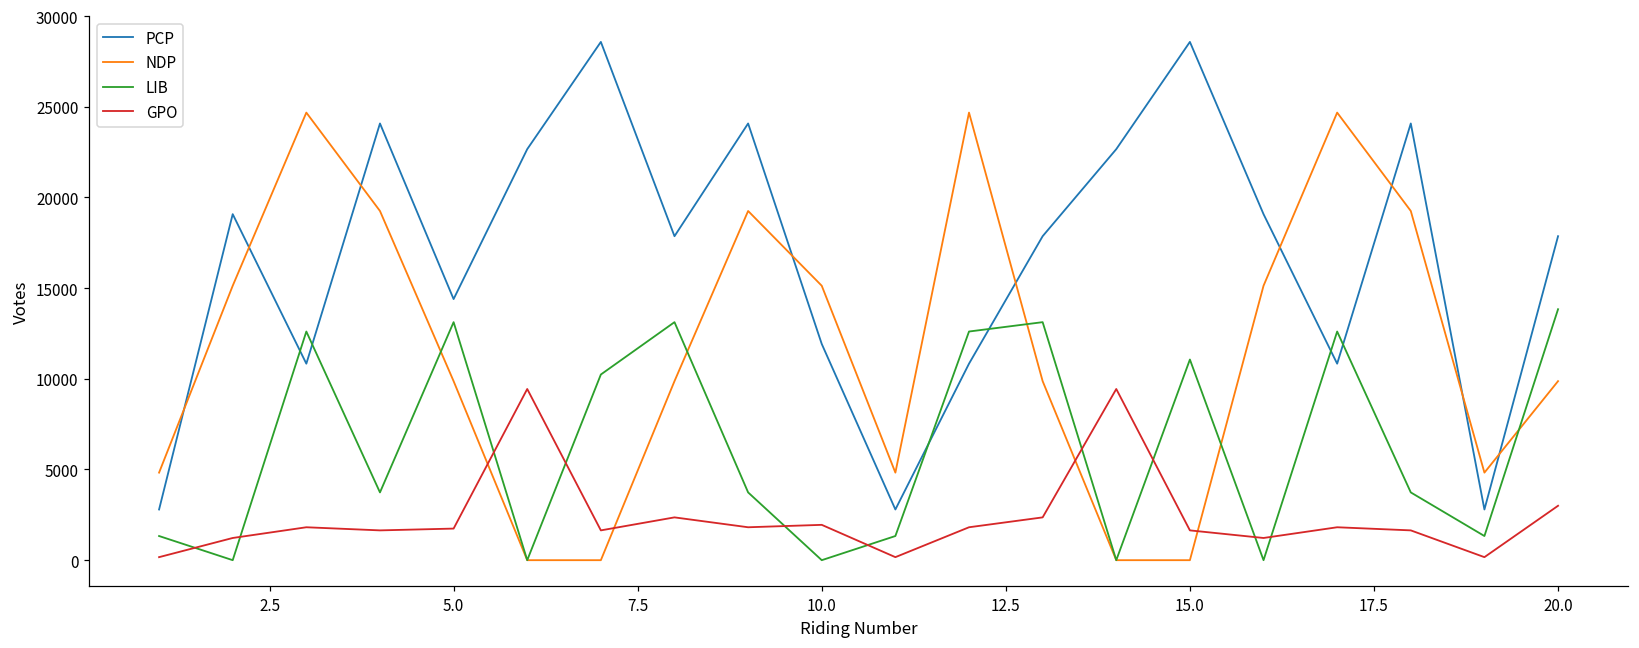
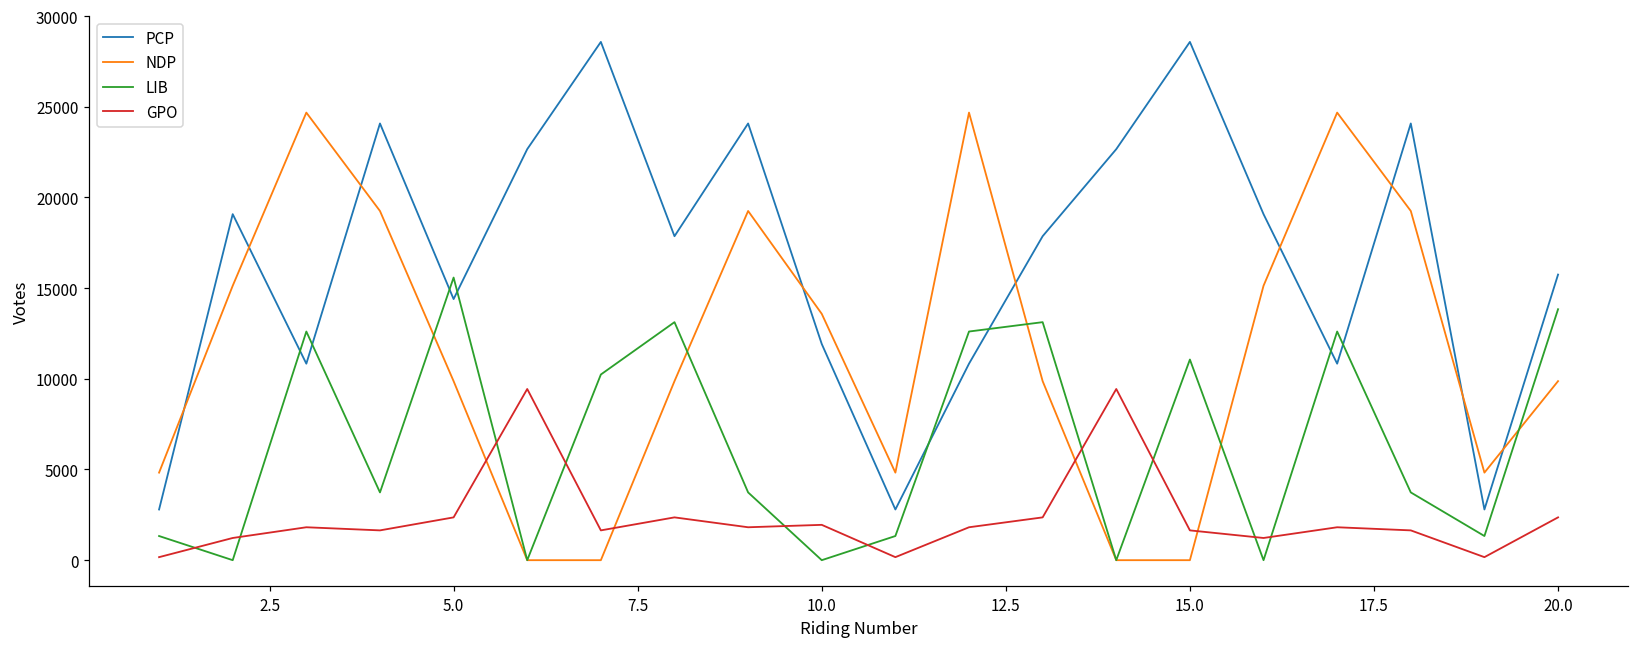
  {
    "PCP": {
      "5.0": 14400,
      "10.0": 11900,
      "15.0": 28600,
-     "20.0": 17900
+     "20.0": 15700
    },
    "NDP": {
      "5.0": 9900,
-     "10.0": 15100,
+     "10.0": 13600,
      "15.0": 0,
      "20.0": 9900
    },
    "LIB": {
-     "5.0": 13100,
+     "5.0": 15600,
      "10.0": 0,
      "15.0": 11100,
      "20.0": 13800
    },
    "GPO": {
-     "5.0": 1700,
+     "5.0": 2400,
      "10.0": 1900,
      "15.0": 1600,
-     "20.0": 3000
+     "20.0": 2400
    }
  }
